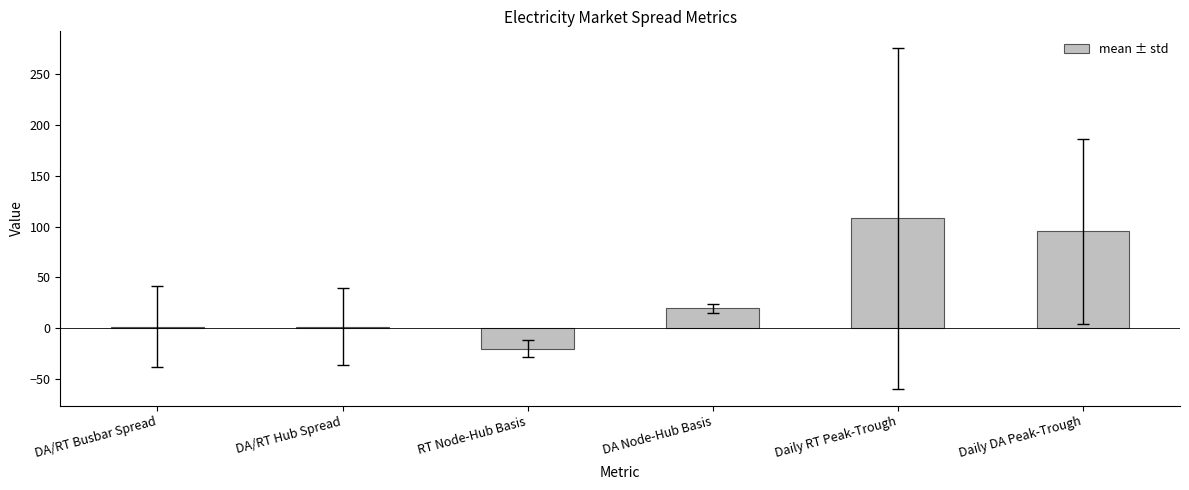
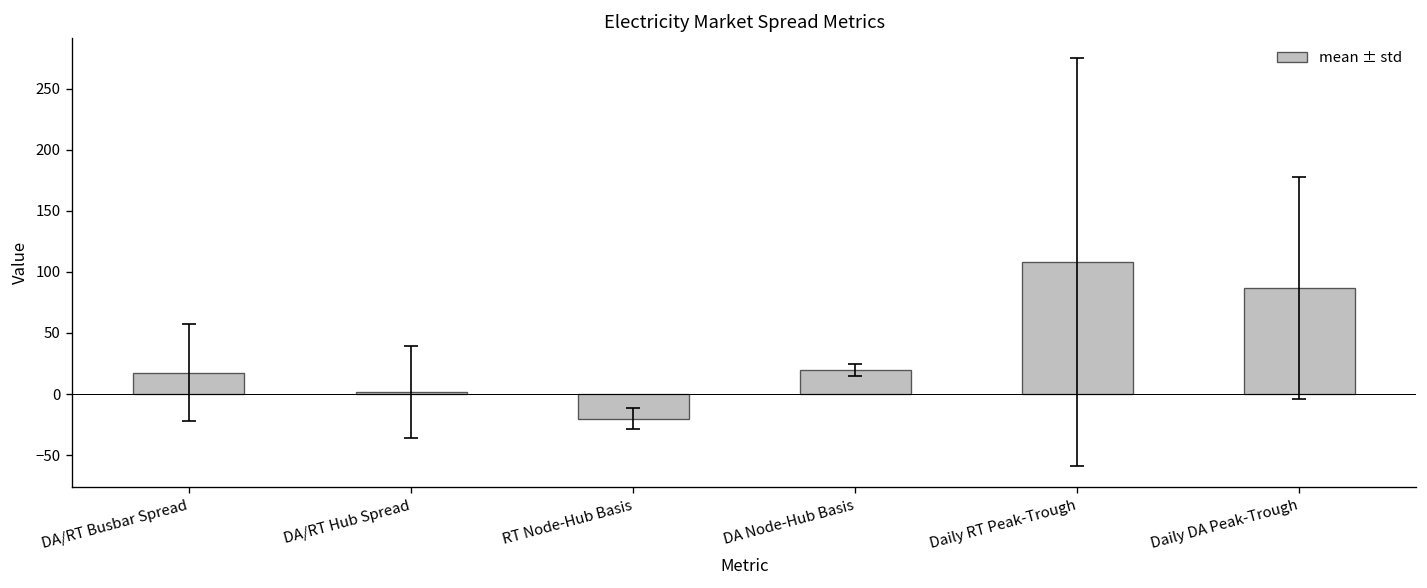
  {
    "mean ± std": {
-     "DA/RT Busbar Spread": 2,
+     "DA/RT Busbar Spread": 18,
      "RT Node-Hub Basis": -20,
      "DA Node-Hub Basis": 20,
      "Daily RT Peak-Trough": 108,
-     "Daily DA Peak-Trough": 96
+     "Daily DA Peak-Trough": 87
    }
  }
